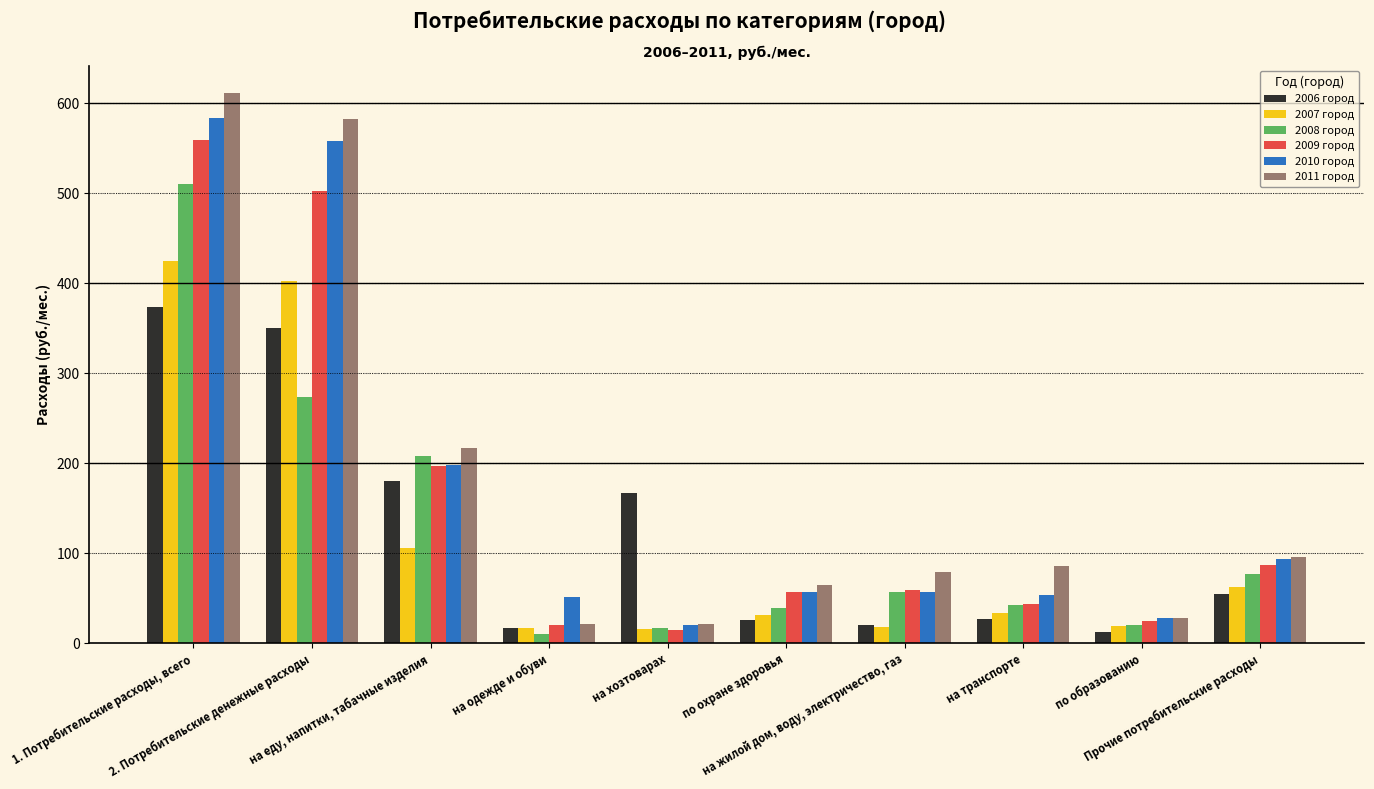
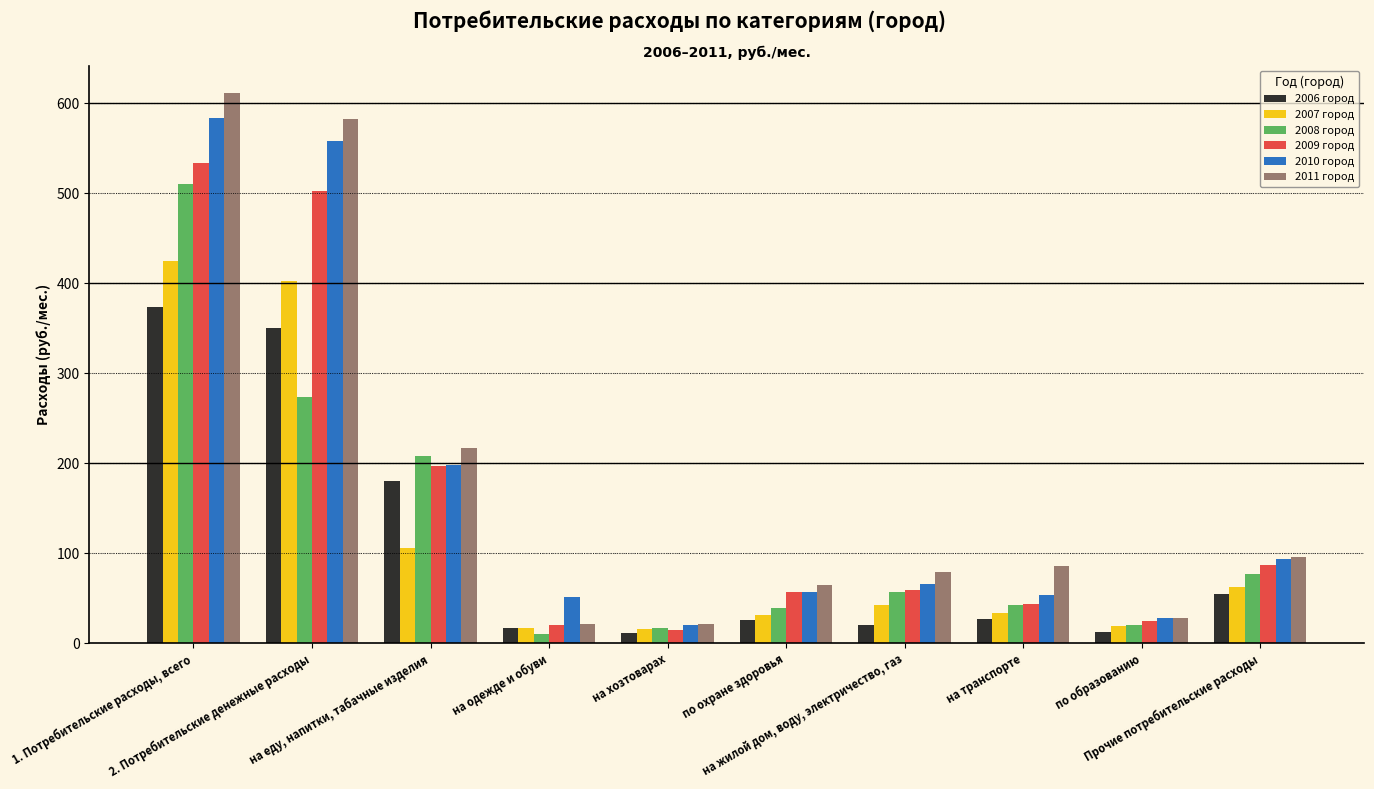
  {
    "2006 город": {
      "1. Потребительские расходы, всего": 370,
      "2. Потребительские денежные расходы": 350,
      "на еду, напитки, табачные изделия": 180,
      "на одежде и обуви": 20,
-     "на хозтоварах": 170,
+     "на хозтоварах": 10,
      "по охране здоровья": 30,
      "на жилой дом, воду, электричество, газ": 20,
      "на транспорте": 30,
      "по образованию": 10,
      "Прочие потребительские расходы": 50
    },
    "2007 город": {
      "1. Потребительские расходы, всего": 420,
      "2. Потребительские денежные расходы": 400,
      "на еду, напитки, табачные изделия": 110,
      "на одежде и обуви": 20,
      "на хозтоварах": 20,
      "по охране здоровья": 30,
-     "на жилой дом, воду, электричество, газ": 20,
+     "на жилой дом, воду, электричество, газ": 40,
      "на транспорте": 30,
      "по образованию": 20,
      "Прочие потребительские расходы": 60
    },
    "2008 город": {
      "1. Потребительские расходы, всего": 510,
      "2. Потребительские денежные расходы": 270,
      "на еду, напитки, табачные изделия": 210,
      "на одежде и обуви": 10,
      "на хозтоварах": 20,
      "по охране здоровья": 40,
      "на жилой дом, воду, электричество, газ": 60,
      "на транспорте": 40,
      "по образованию": 20,
      "Прочие потребительские расходы": 80
    },
    "2009 город": {
-     "1. Потребительские расходы, всего": 560,
+     "1. Потребительские расходы, всего": 530,
      "2. Потребительские денежные расходы": 500,
      "на еду, напитки, табачные изделия": 200,
      "на одежде и обуви": 20,
      "на хозтоварах": 10,
      "по охране здоровья": 60,
      "на жилой дом, воду, электричество, газ": 60,
      "на транспорте": 40,
      "по образованию": 20,
      "Прочие потребительские расходы": 90
    },
    "2010 город": {
      "1. Потребительские расходы, всего": 580,
      "2. Потребительские денежные расходы": 560,
      "на еду, напитки, табачные изделия": 200,
      "на одежде и обуви": 50,
      "на хозтоварах": 20,
      "по охране здоровья": 60,
-     "на жилой дом, воду, электричество, газ": 60,
+     "на жилой дом, воду, электричество, газ": 70,
      "на транспорте": 50,
      "по образованию": 30,
      "Прочие потребительские расходы": 90
    },
    "2011 город": {
      "1. Потребительские расходы, всего": 610,
      "2. Потребительские денежные расходы": 580,
      "на еду, напитки, табачные изделия": 220,
      "на одежде и обуви": 20,
      "на хозтоварах": 20,
      "по охране здоровья": 60,
      "на жилой дом, воду, электричество, газ": 80,
      "на транспорте": 90,
      "по образованию": 30,
      "Прочие потребительские расходы": 100
    }
  }
